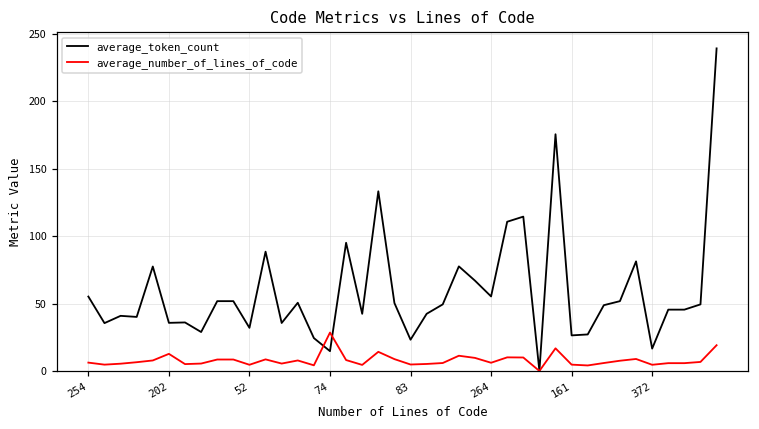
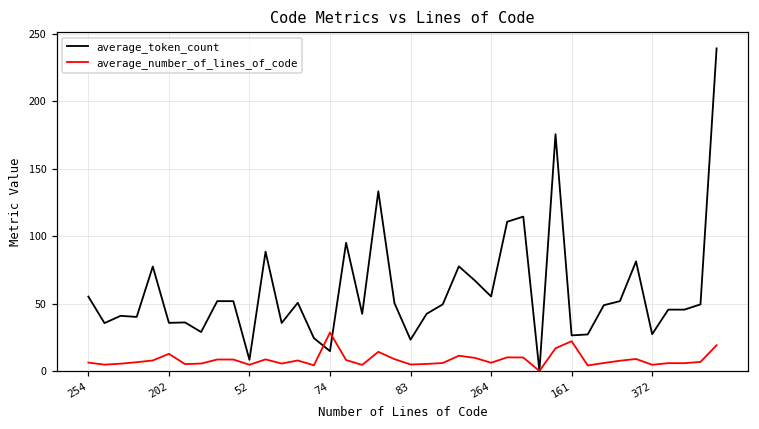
  {
    "average_token_count": {
      "254": 55,
      "202": 36,
-     "52": 32,
+     "52": 8,
      "74": 15,
      "83": 23,
      "264": 55,
      "161": 26,
-     "372": 17
+     "372": 27
    },
    "average_number_of_lines_of_code": {
      "254": 6,
      "202": 13,
      "52": 5,
      "74": 29,
      "83": 5,
      "264": 6,
-     "161": 5,
+     "161": 22,
      "372": 5
    }
  }
